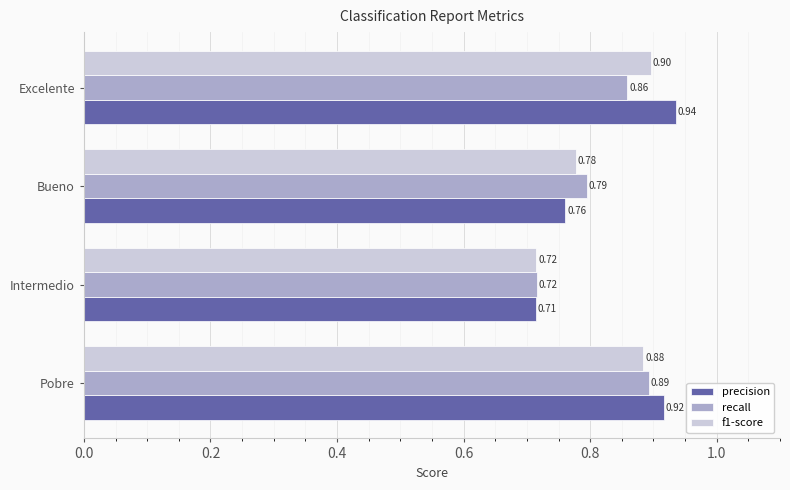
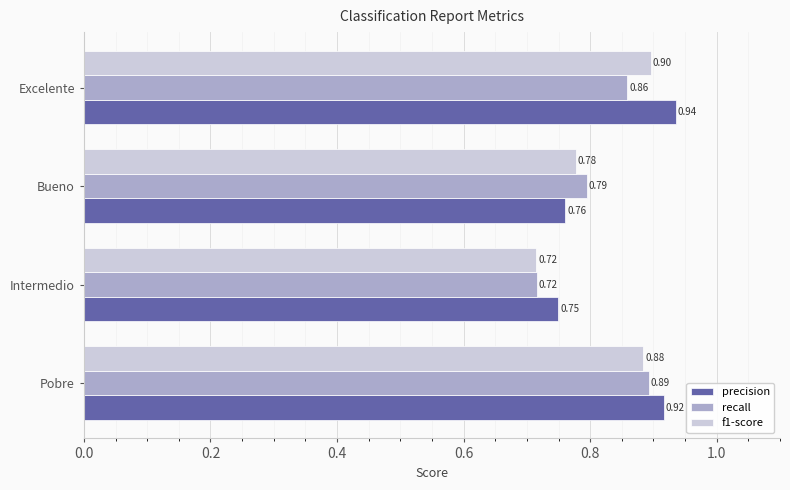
  {
    "precision": {
      "Excelente": 0.94,
      "Bueno": 0.76,
-     "Intermedio": 0.71,
+     "Intermedio": 0.75,
      "Pobre": 0.92
    }
  }
